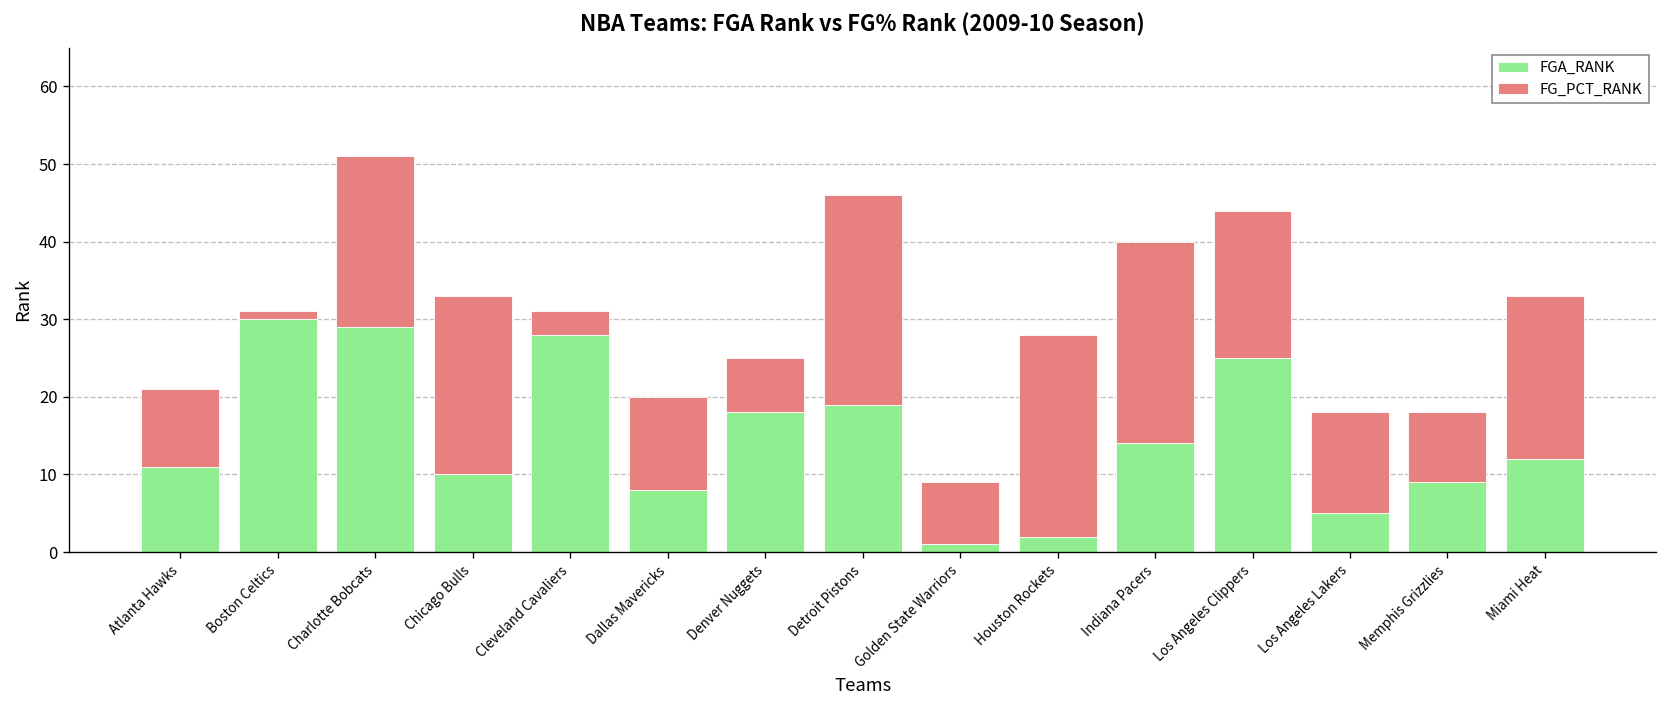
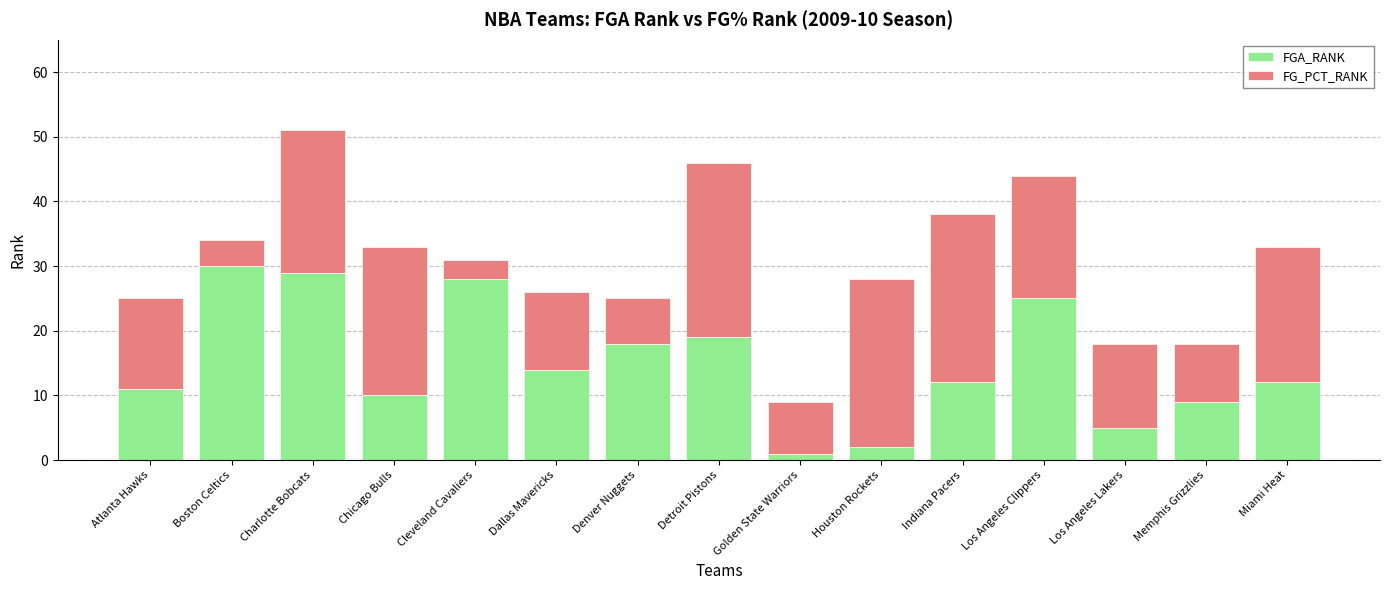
  {
    "FGA_RANK": {
      "Atlanta Hawks": 11,
      "Boston Celtics": 30,
      "Charlotte Bobcats": 29,
      "Chicago Bulls": 10,
      "Cleveland Cavaliers": 28,
-     "Dallas Mavericks": 8,
+     "Dallas Mavericks": 14,
      "Denver Nuggets": 18,
      "Detroit Pistons": 19,
      "Golden State Warriors": 1,
      "Houston Rockets": 2,
-     "Indiana Pacers": 14,
+     "Indiana Pacers": 12,
      "Los Angeles Clippers": 25,
      "Los Angeles Lakers": 5,
      "Memphis Grizzlies": 9,
      "Miami Heat": 12
    },
    "FG_PCT_RANK": {
-     "Atlanta Hawks": 10,
-     "Boston Celtics": 1,
+     "Atlanta Hawks": 14,
+     "Boston Celtics": 4,
      "Charlotte Bobcats": 22,
      "Chicago Bulls": 23,
      "Cleveland Cavaliers": 3,
      "Dallas Mavericks": 12,
      "Denver Nuggets": 7,
      "Detroit Pistons": 27,
      "Golden State Warriors": 8,
      "Houston Rockets": 26,
      "Indiana Pacers": 26,
      "Los Angeles Clippers": 19,
      "Los Angeles Lakers": 13,
      "Memphis Grizzlies": 9,
      "Miami Heat": 21
    }
  }
